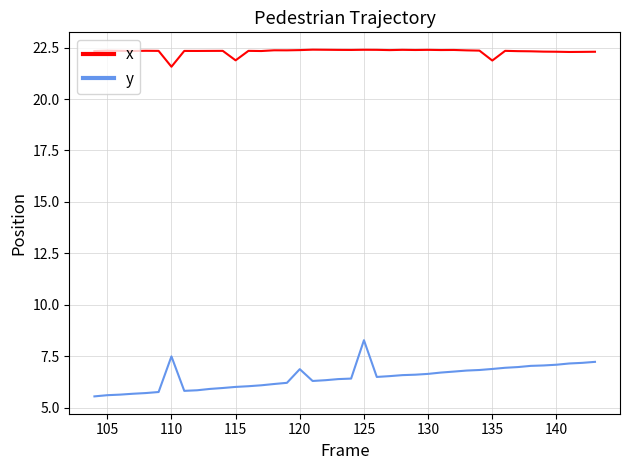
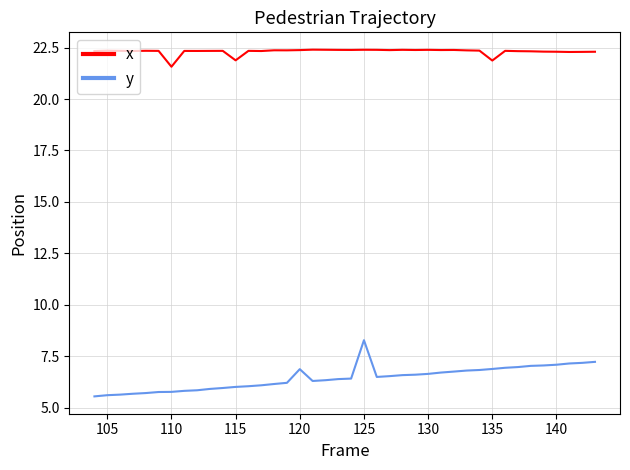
  {
    "x": {
      "110": 21.6,
      "115": 21.9,
      "120": 22.4,
      "125": 22.4,
      "130": 22.4,
      "135": 21.9,
      "140": 22.3
    },
    "y": {
      "105": 5.6,
-     "110": 7.5,
+     "110": 5.8,
      "115": 6.0,
      "120": 6.9,
      "125": 8.3,
      "130": 6.6,
      "135": 6.9,
      "140": 7.1
    }
  }
